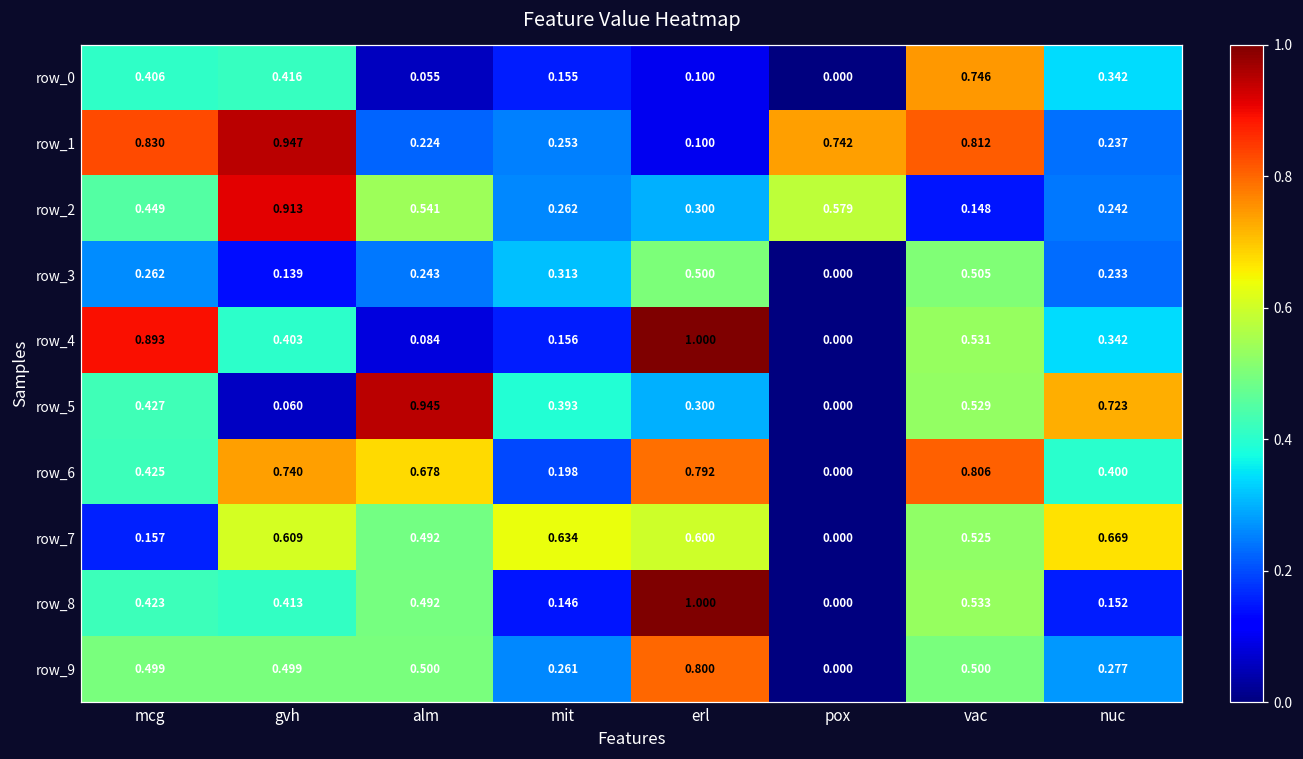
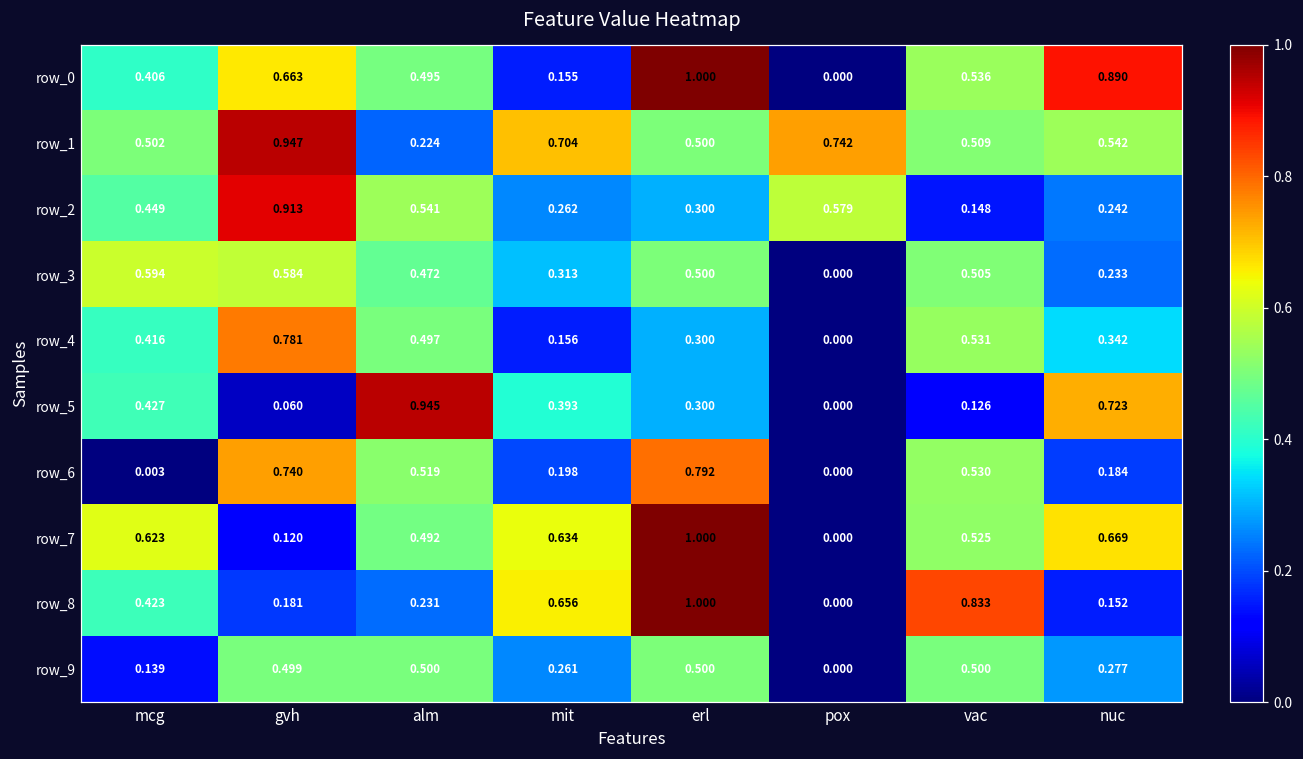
  {
    "row_0": {
      "mcg": 0.406,
-     "gvh": 0.416,
-     "alm": 0.055,
+     "gvh": 0.663,
+     "alm": 0.495,
      "mit": 0.155,
-     "erl": 0.100,
+     "erl": 1.000,
      "pox": 0.000,
-     "vac": 0.746,
-     "nuc": 0.342
+     "vac": 0.536,
+     "nuc": 0.890
    },
    "row_1": {
-     "mcg": 0.830,
+     "mcg": 0.502,
      "gvh": 0.947,
      "alm": 0.224,
-     "mit": 0.253,
-     "erl": 0.100,
+     "mit": 0.704,
+     "erl": 0.500,
      "pox": 0.742,
-     "vac": 0.812,
-     "nuc": 0.237
+     "vac": 0.509,
+     "nuc": 0.542
    },
    "row_2": {
      "mcg": 0.449,
      "gvh": 0.913,
      "alm": 0.541,
      "mit": 0.262,
      "erl": 0.300,
      "pox": 0.579,
      "vac": 0.148,
      "nuc": 0.242
    },
    "row_3": {
-     "mcg": 0.262,
-     "gvh": 0.139,
-     "alm": 0.243,
+     "mcg": 0.594,
+     "gvh": 0.584,
+     "alm": 0.472,
      "mit": 0.313,
      "erl": 0.500,
      "pox": 0.000,
      "vac": 0.505,
      "nuc": 0.233
    },
    "row_4": {
-     "mcg": 0.893,
-     "gvh": 0.403,
-     "alm": 0.084,
+     "mcg": 0.416,
+     "gvh": 0.781,
+     "alm": 0.497,
      "mit": 0.156,
-     "erl": 1.000,
+     "erl": 0.300,
      "pox": 0.000,
      "vac": 0.531,
      "nuc": 0.342
    },
    "row_5": {
      "mcg": 0.427,
      "gvh": 0.060,
      "alm": 0.945,
      "mit": 0.393,
      "erl": 0.300,
      "pox": 0.000,
-     "vac": 0.529,
+     "vac": 0.126,
      "nuc": 0.723
    },
    "row_6": {
-     "mcg": 0.425,
+     "mcg": 0.003,
      "gvh": 0.740,
-     "alm": 0.678,
+     "alm": 0.519,
      "mit": 0.198,
      "erl": 0.792,
      "pox": 0.000,
-     "vac": 0.806,
-     "nuc": 0.400
+     "vac": 0.530,
+     "nuc": 0.184
    },
    "row_7": {
-     "mcg": 0.157,
-     "gvh": 0.609,
+     "mcg": 0.623,
+     "gvh": 0.120,
      "alm": 0.492,
      "mit": 0.634,
-     "erl": 0.600,
+     "erl": 1.000,
      "pox": 0.000,
      "vac": 0.525,
      "nuc": 0.669
    },
    "row_8": {
      "mcg": 0.423,
-     "gvh": 0.413,
-     "alm": 0.492,
-     "mit": 0.146,
+     "gvh": 0.181,
+     "alm": 0.231,
+     "mit": 0.656,
      "erl": 1.000,
      "pox": 0.000,
-     "vac": 0.533,
+     "vac": 0.833,
      "nuc": 0.152
    },
    "row_9": {
-     "mcg": 0.499,
+     "mcg": 0.139,
      "gvh": 0.499,
      "alm": 0.500,
      "mit": 0.261,
-     "erl": 0.800,
+     "erl": 0.500,
      "pox": 0.000,
      "vac": 0.500,
      "nuc": 0.277
    }
  }
